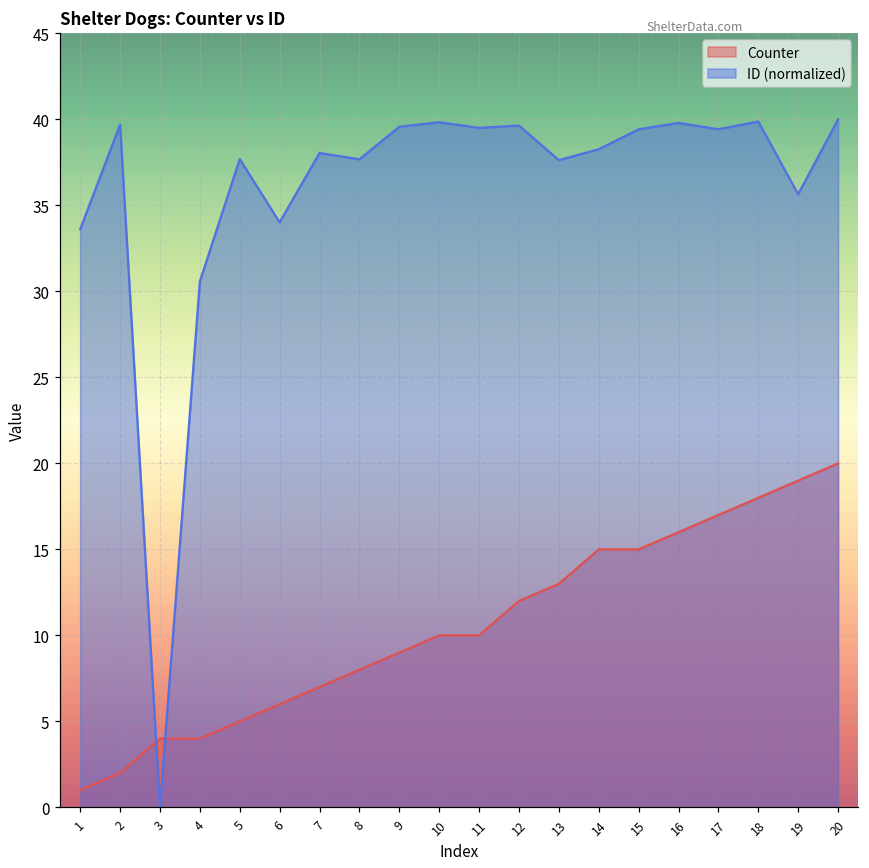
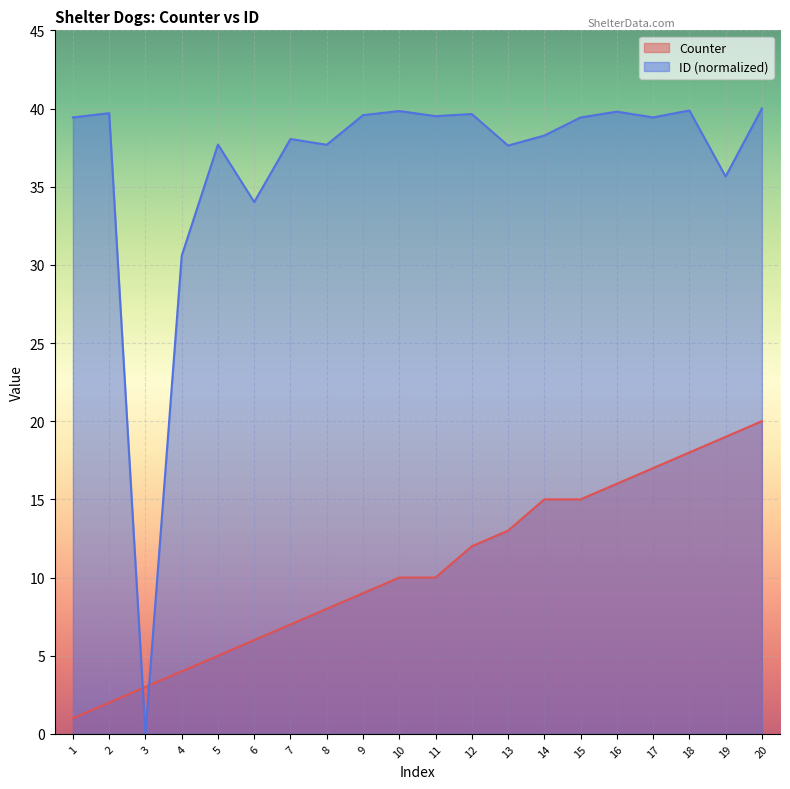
  {
    "Counter": {
      "1": 1,
      "2": 2,
-     "3": 4,
+     "3": 3,
      "4": 4,
      "5": 5,
      "6": 6,
      "7": 7,
      "8": 8,
      "9": 9,
      "10": 10,
      "11": 10,
      "12": 12,
      "13": 13,
      "14": 15,
      "15": 15,
      "16": 16,
      "17": 17,
      "18": 18,
      "19": 19,
      "20": 20
    },
    "ID (normalized)": {
-     "1": 33.6,
+     "1": 39.4,
      "2": 39.7,
      "3": 0.0,
      "4": 30.6,
      "5": 37.7,
      "6": 34.0,
      "7": 38.0,
      "8": 37.7,
      "9": 39.6,
      "10": 39.8,
      "11": 39.5,
      "12": 39.6,
      "13": 37.6,
      "14": 38.3,
      "15": 39.4,
      "16": 39.8,
      "17": 39.4,
      "18": 39.9,
      "19": 35.7,
      "20": 40.0
    }
  }
